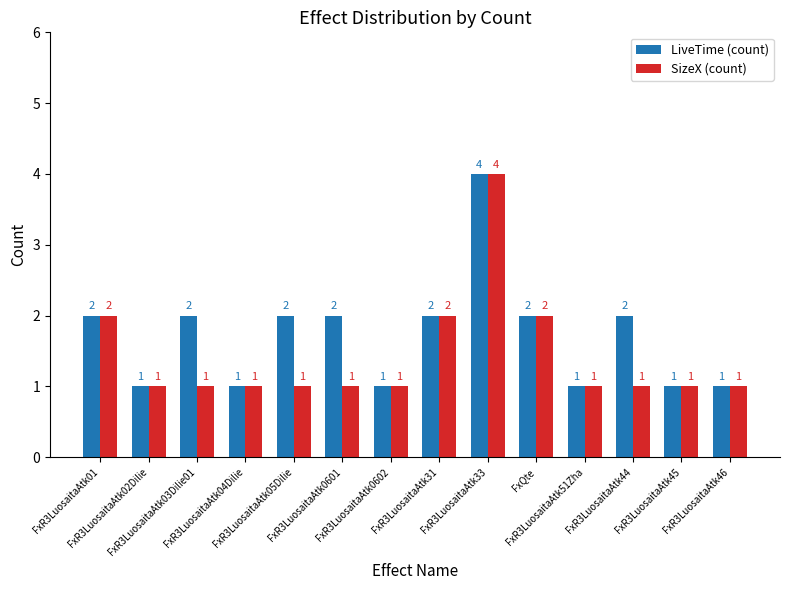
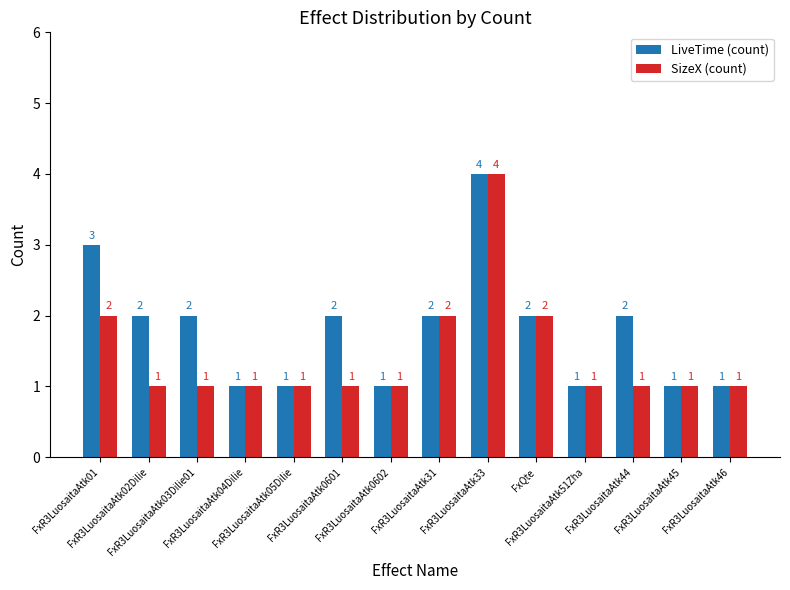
  {
    "LiveTime (count)": {
-     "FxR3LuosaitaAtk01": 2,
-     "FxR3LuosaitaAtk02Dilie": 1,
+     "FxR3LuosaitaAtk01": 3,
+     "FxR3LuosaitaAtk02Dilie": 2,
      "FxR3LuosaitaAtk03Dilie01": 2,
      "FxR3LuosaitaAtk04Dilie": 1,
-     "FxR3LuosaitaAtk05Dilie": 2,
+     "FxR3LuosaitaAtk05Dilie": 1,
      "FxR3LuosaitaAtk0601": 2,
      "FxR3LuosaitaAtk0602": 1,
      "FxR3LuosaitaAtk31": 2,
      "FxR3LuosaitaAtk33": 4,
      "FxQte": 2,
      "FxR3LuosaitaAtk51Zha": 1,
      "FxR3LuosaitaAtk44": 2,
      "FxR3LuosaitaAtk45": 1,
      "FxR3LuosaitaAtk46": 1
    },
    "SizeX (count)": {
      "FxR3LuosaitaAtk01": 2,
      "FxR3LuosaitaAtk02Dilie": 1,
      "FxR3LuosaitaAtk03Dilie01": 1,
      "FxR3LuosaitaAtk04Dilie": 1,
      "FxR3LuosaitaAtk05Dilie": 1,
      "FxR3LuosaitaAtk0601": 1,
      "FxR3LuosaitaAtk0602": 1,
      "FxR3LuosaitaAtk31": 2,
      "FxR3LuosaitaAtk33": 4,
      "FxQte": 2,
      "FxR3LuosaitaAtk51Zha": 1,
      "FxR3LuosaitaAtk44": 1,
      "FxR3LuosaitaAtk45": 1,
      "FxR3LuosaitaAtk46": 1
    }
  }
